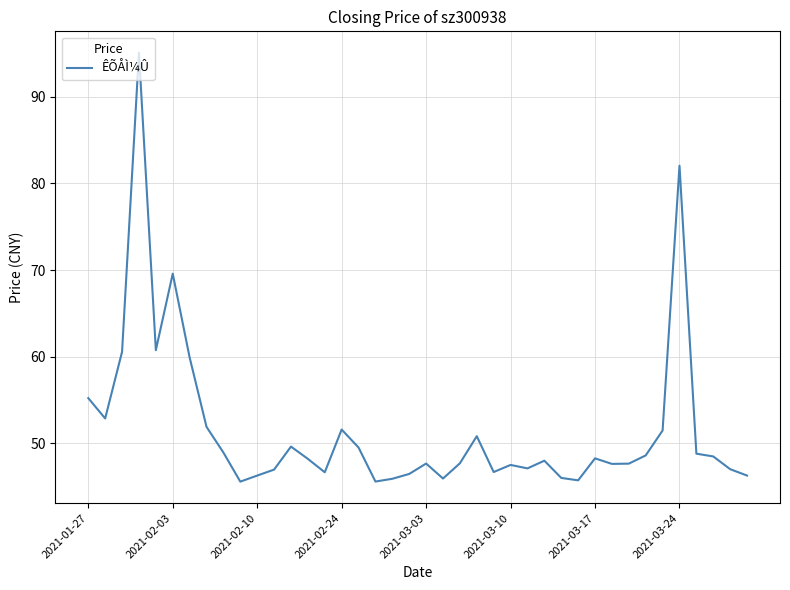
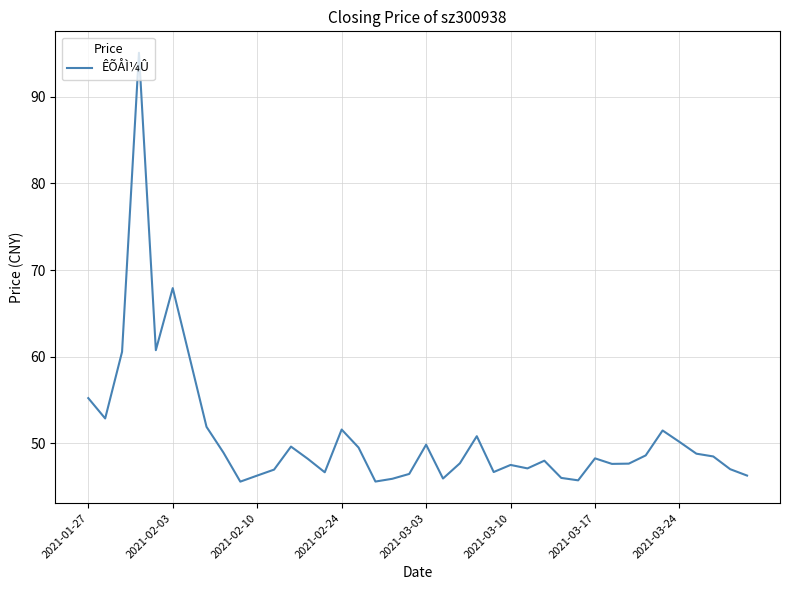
  {
    "2021-01-27": 55,
-   "2021-02-03": 70,
+   "2021-02-03": 68,
    "2021-02-10": 46,
    "2021-02-24": 52,
-   "2021-03-03": 48,
+   "2021-03-03": 50,
    "2021-03-10": 47,
    "2021-03-17": 48,
-   "2021-03-24": 82
+   "2021-03-24": 50
  }
